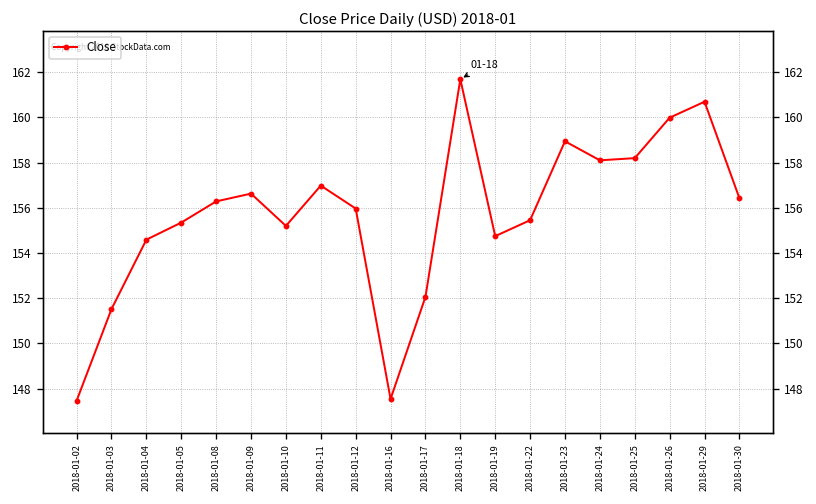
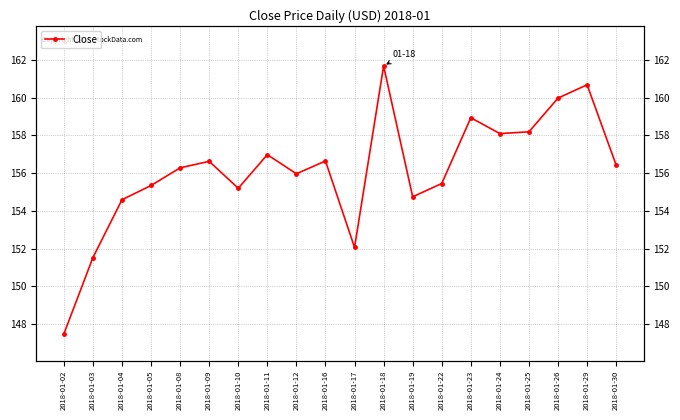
  {
    "2018-01-02": 147.5,
    "2018-01-03": 151.5,
    "2018-01-04": 154.6,
    "2018-01-05": 155.3,
    "2018-01-08": 156.3,
    "2018-01-09": 156.6,
    "2018-01-10": 155.2,
    "2018-01-11": 157.0,
    "2018-01-12": 156.0,
-   "2018-01-16": 147.5,
+   "2018-01-16": 156.6,
    "2018-01-17": 152.1,
    "2018-01-19": 154.7,
    "2018-01-22": 155.4,
    "2018-01-23": 158.9,
    "2018-01-24": 158.1,
    "2018-01-25": 158.2,
    "2018-01-26": 160.0,
    "2018-01-29": 160.7,
    "2018-01-30": 156.4
  }
